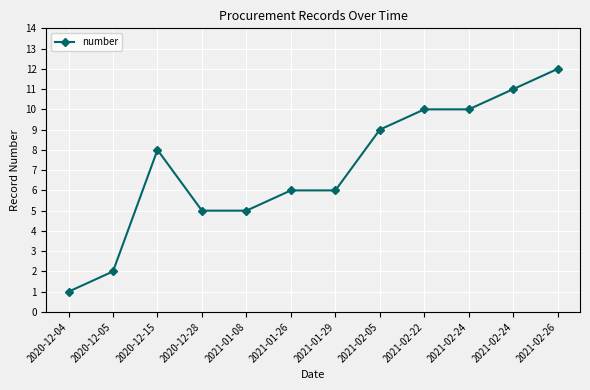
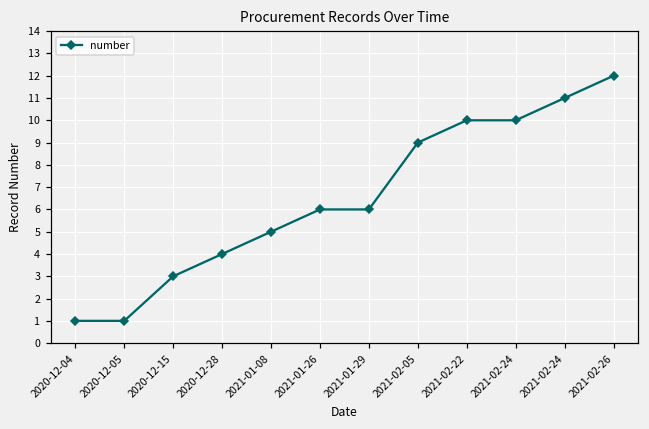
  {
    "2020-12-04": 1,
-   "2020-12-05": 2,
-   "2020-12-15": 8,
-   "2020-12-28": 5,
+   "2020-12-05": 1,
+   "2020-12-15": 3,
+   "2020-12-28": 4,
    "2021-01-08": 5,
    "2021-01-26": 6,
    "2021-01-29": 6,
    "2021-02-05": 9,
    "2021-02-22": 10,
    "2021-02-26": 12
  }
